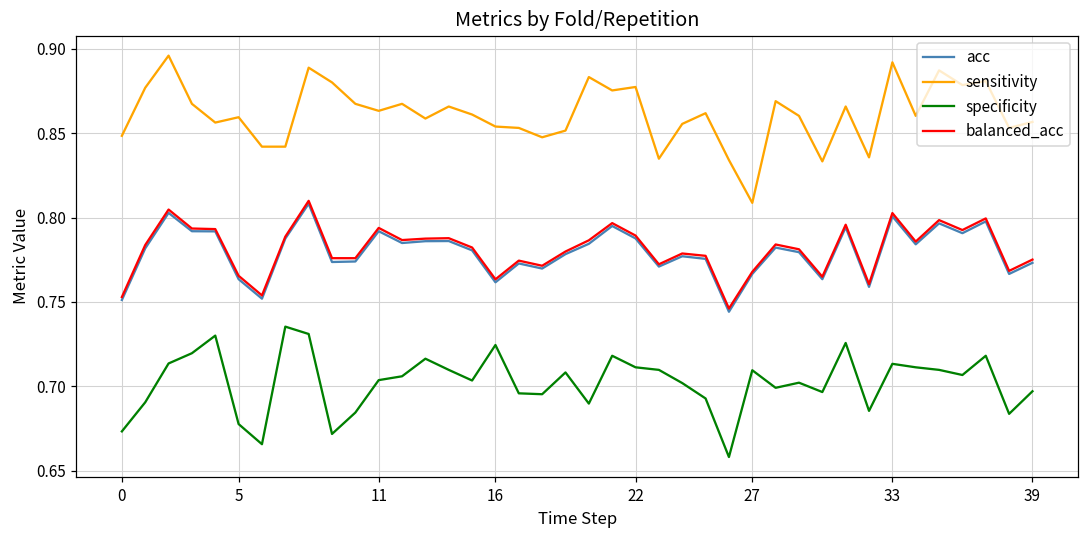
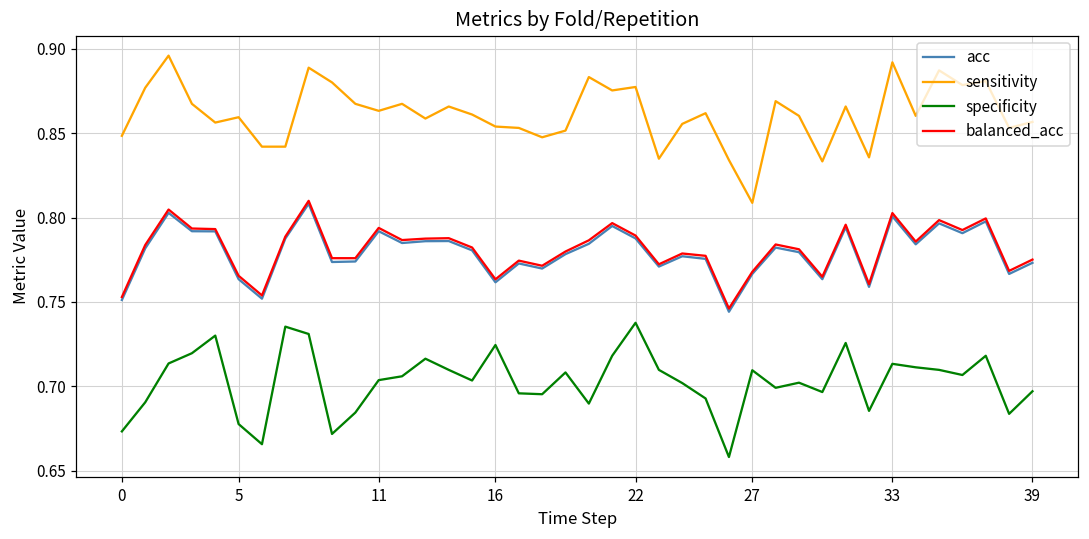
  {
    "acc": {
      "0": 0.751,
      "5": 0.763,
      "11": 0.792,
      "16": 0.762,
      "22": 0.788,
      "33": 0.801,
      "39": 0.773
    },
    "sensitivity": {
      "0": 0.849,
      "5": 0.860,
      "11": 0.863,
      "16": 0.854,
      "22": 0.877,
      "27": 0.809,
      "33": 0.892
    },
    "specificity": {
      "0": 0.673,
      "5": 0.678,
      "11": 0.704,
      "16": 0.724,
-     "22": 0.711,
+     "22": 0.738,
      "27": 0.710,
      "33": 0.713,
      "39": 0.697
    },
    "balanced_acc": {
      "0": 0.753,
      "5": 0.766,
      "11": 0.794,
      "16": 0.763,
      "22": 0.789,
      "33": 0.803,
      "39": 0.775
    }
  }
